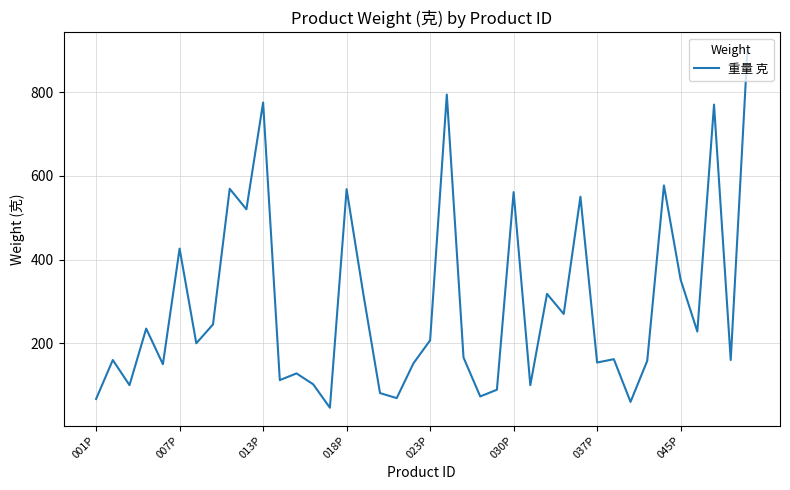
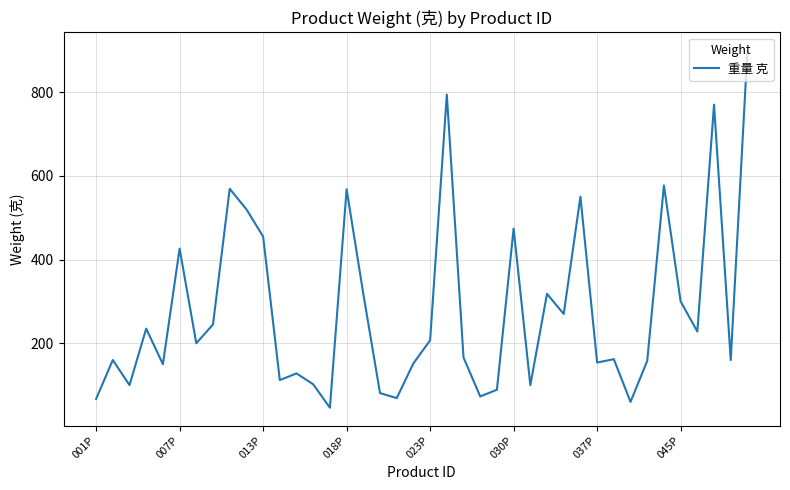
  {
    "001P": 70,
    "007P": 430,
-   "013P": 780,
+   "013P": 460,
    "018P": 570,
    "023P": 210,
-   "030P": 560,
+   "030P": 470,
    "037P": 150,
-   "045P": 350
+   "045P": 300
  }
